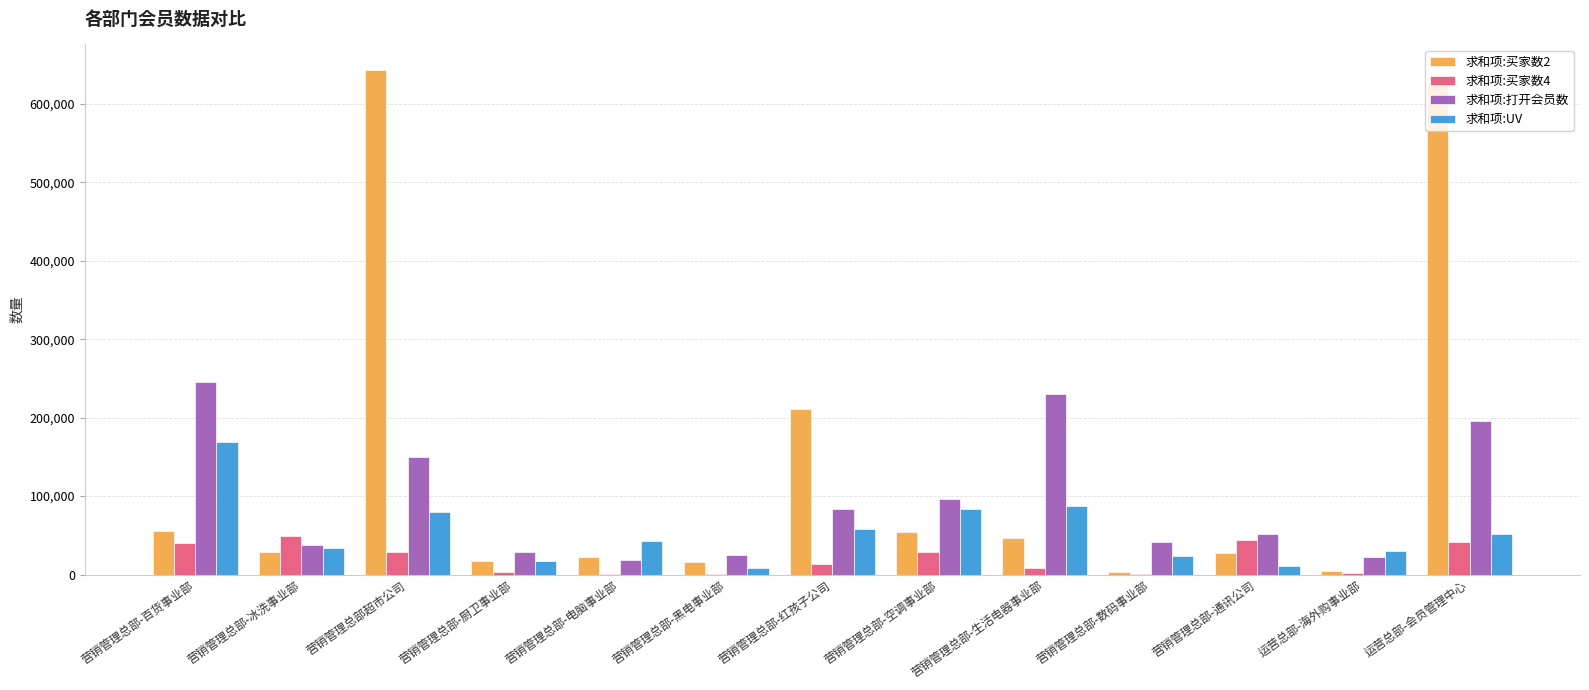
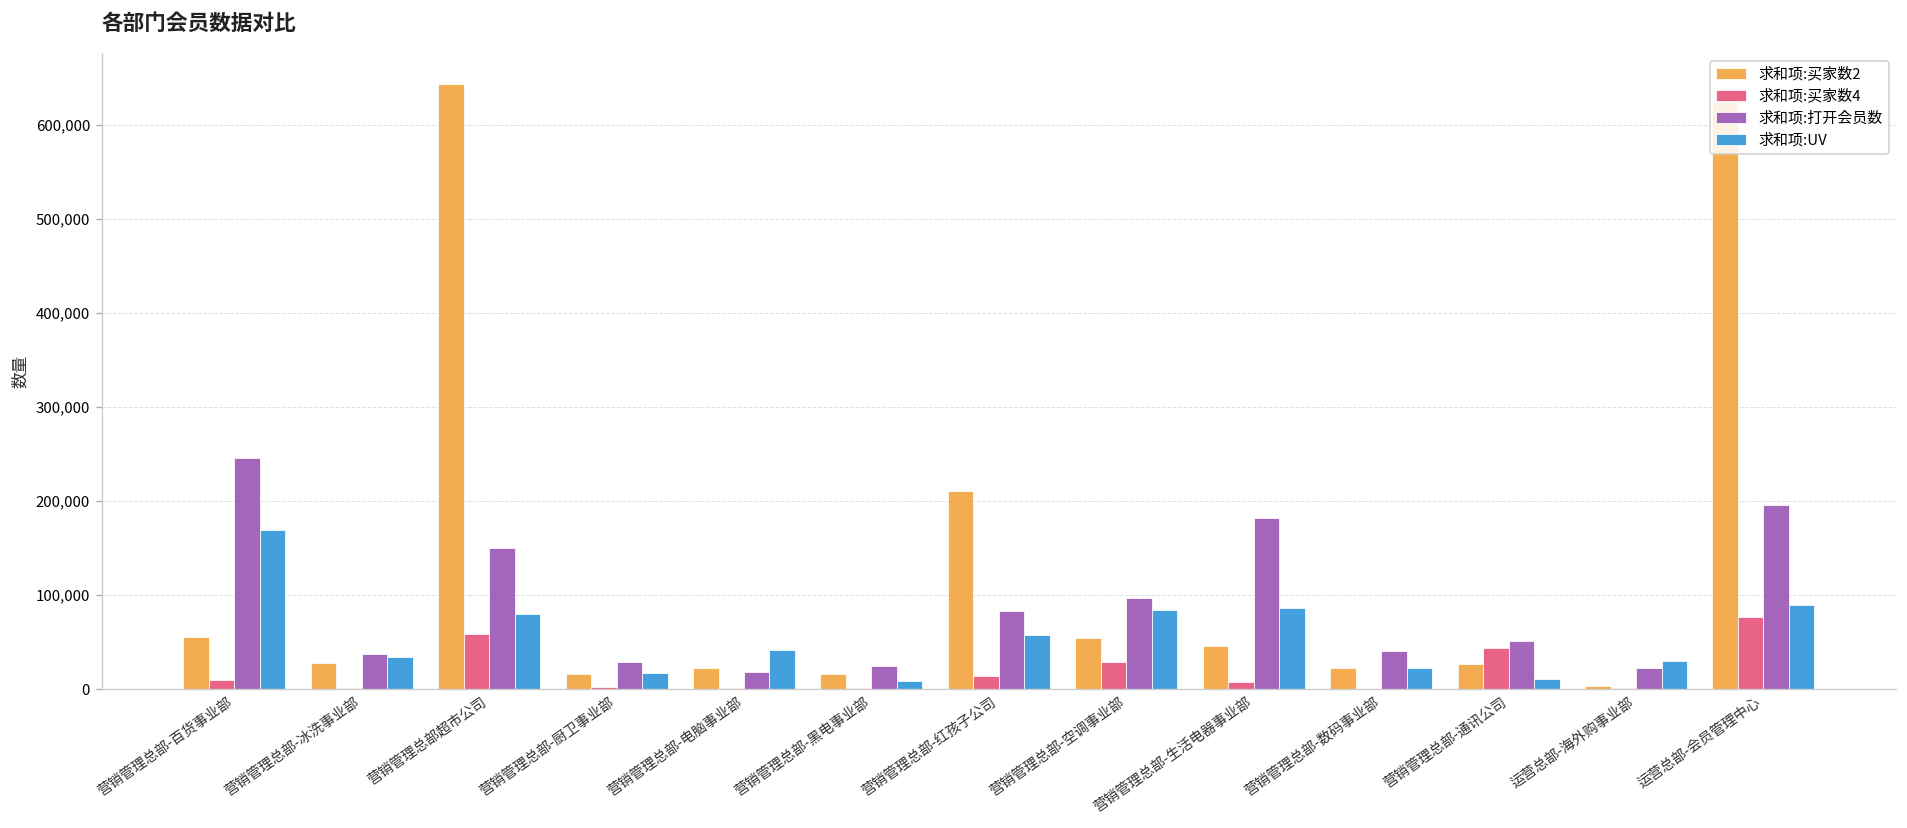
  {
    "求和项:买家数2": {
      "营销管理总部-百货事业部": "60,000",
      "营销管理总部-冰洗事业部": "30,000",
      "营销管理总部超市公司": "640,000",
      "营销管理总部-厨卫事业部": "20,000",
      "营销管理总部-电脑事业部": "20,000",
      "营销管理总部-黑电事业部": "20,000",
      "营销管理总部-红孩子公司": "210,000",
      "营销管理总部-空调事业部": "50,000",
      "营销管理总部-生活电器事业部": "50,000",
-     "营销管理总部-数码事业部": "0",
+     "营销管理总部-数码事业部": "20,000",
      "营销管理总部-通讯公司": "30,000",
      "运营总部-海外购事业部": "0"
    },
    "求和项:买家数4": {
-     "营销管理总部-百货事业部": "40,000",
-     "营销管理总部-冰洗事业部": "50,000",
-     "营销管理总部超市公司": "30,000",
+     "营销管理总部-百货事业部": "10,000",
+     "营销管理总部-冰洗事业部": "0",
+     "营销管理总部超市公司": "60,000",
      "营销管理总部-红孩子公司": "10,000",
      "营销管理总部-空调事业部": "30,000",
      "营销管理总部-生活电器事业部": "10,000",
      "营销管理总部-通讯公司": "40,000",
-     "运营总部-会员管理中心": "40,000"
+     "运营总部-会员管理中心": "80,000"
    },
    "求和项:打开会员数": {
      "营销管理总部-百货事业部": "250,000",
      "营销管理总部-冰洗事业部": "40,000",
      "营销管理总部超市公司": "150,000",
      "营销管理总部-厨卫事业部": "30,000",
      "营销管理总部-电脑事业部": "20,000",
      "营销管理总部-黑电事业部": "20,000",
      "营销管理总部-红孩子公司": "80,000",
      "营销管理总部-空调事业部": "100,000",
-     "营销管理总部-生活电器事业部": "230,000",
+     "营销管理总部-生活电器事业部": "180,000",
      "营销管理总部-数码事业部": "40,000",
      "营销管理总部-通讯公司": "50,000",
      "运营总部-海外购事业部": "20,000",
      "运营总部-会员管理中心": "200,000"
    },
    "求和项:UV": {
      "营销管理总部-百货事业部": "170,000",
      "营销管理总部-冰洗事业部": "30,000",
      "营销管理总部超市公司": "80,000",
      "营销管理总部-厨卫事业部": "20,000",
      "营销管理总部-电脑事业部": "40,000",
      "营销管理总部-黑电事业部": "10,000",
      "营销管理总部-红孩子公司": "60,000",
      "营销管理总部-空调事业部": "80,000",
      "营销管理总部-生活电器事业部": "90,000",
      "营销管理总部-数码事业部": "20,000",
      "营销管理总部-通讯公司": "10,000",
      "运营总部-海外购事业部": "30,000",
-     "运营总部-会员管理中心": "50,000"
+     "运营总部-会员管理中心": "90,000"
    }
  }
